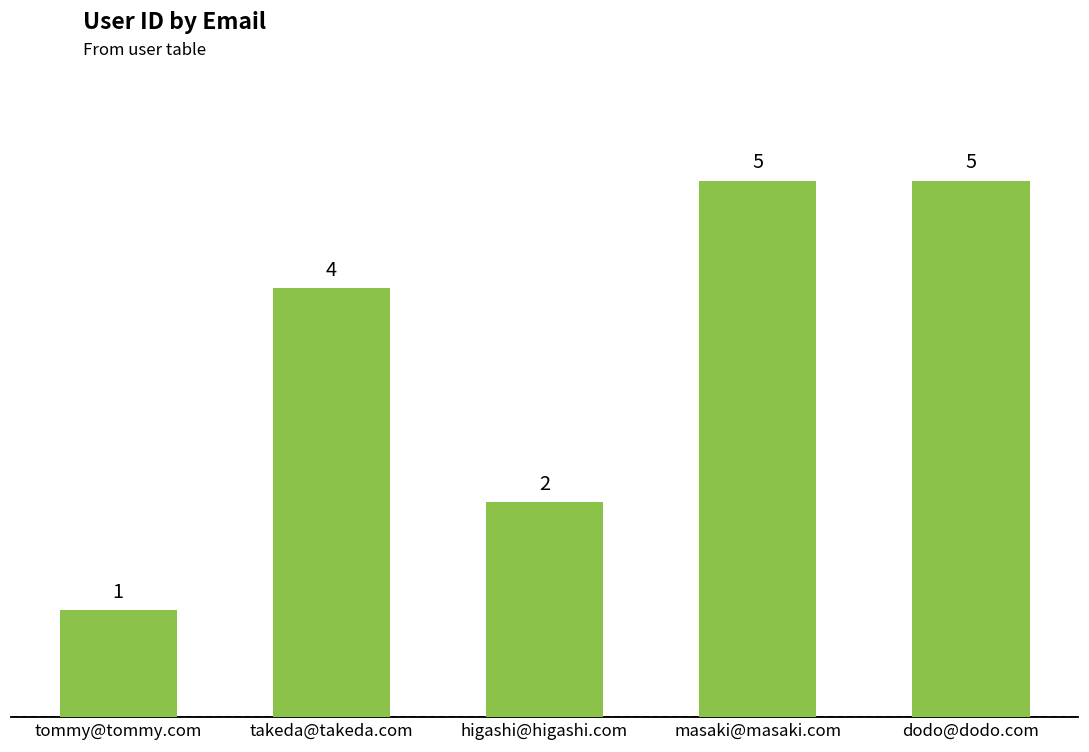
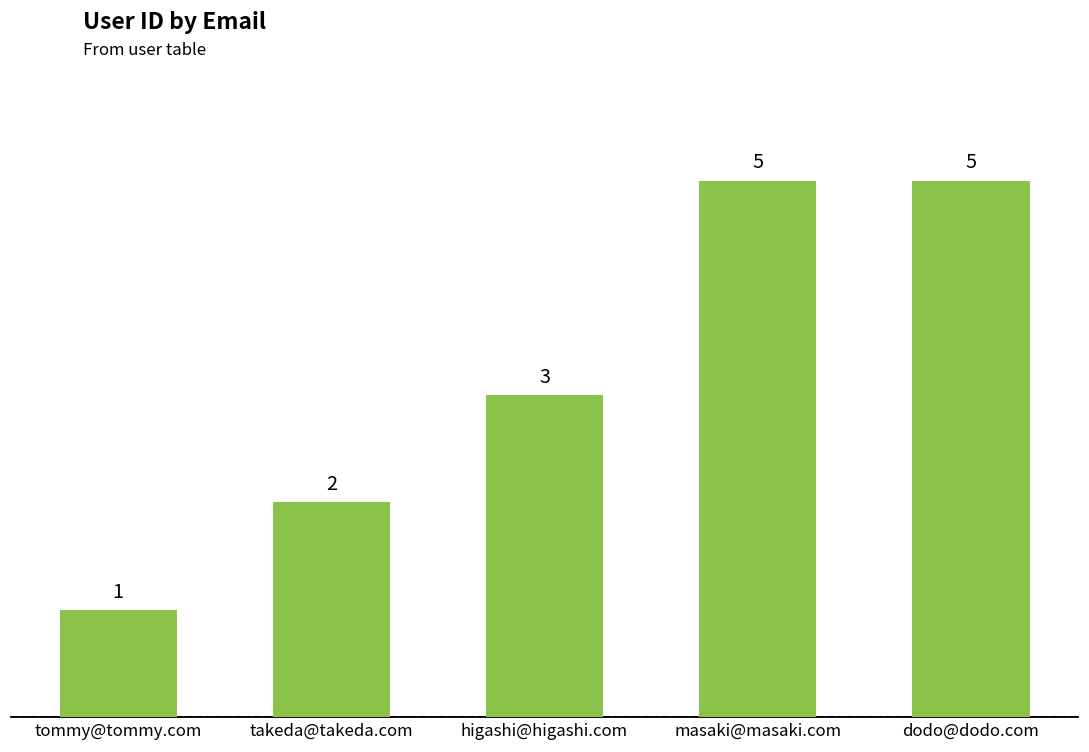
  {
    "tommy@tommy.com": 1,
-   "takeda@takeda.com": 4,
-   "higashi@higashi.com": 2,
+   "takeda@takeda.com": 2,
+   "higashi@higashi.com": 3,
    "masaki@masaki.com": 5,
    "dodo@dodo.com": 5
  }
